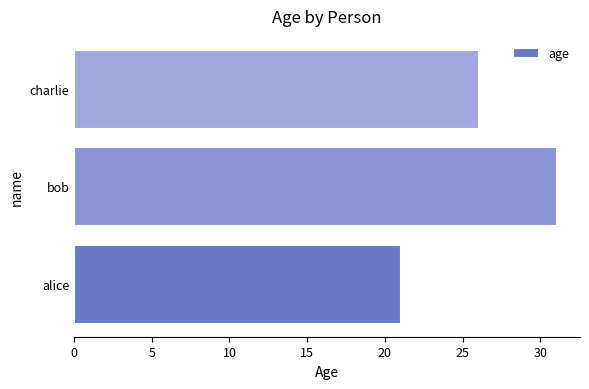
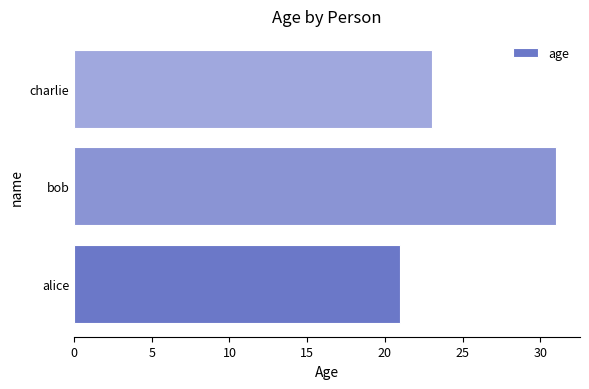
  {
-   "charlie": 26,
+   "charlie": 23,
    "bob": 31,
    "alice": 21
  }
